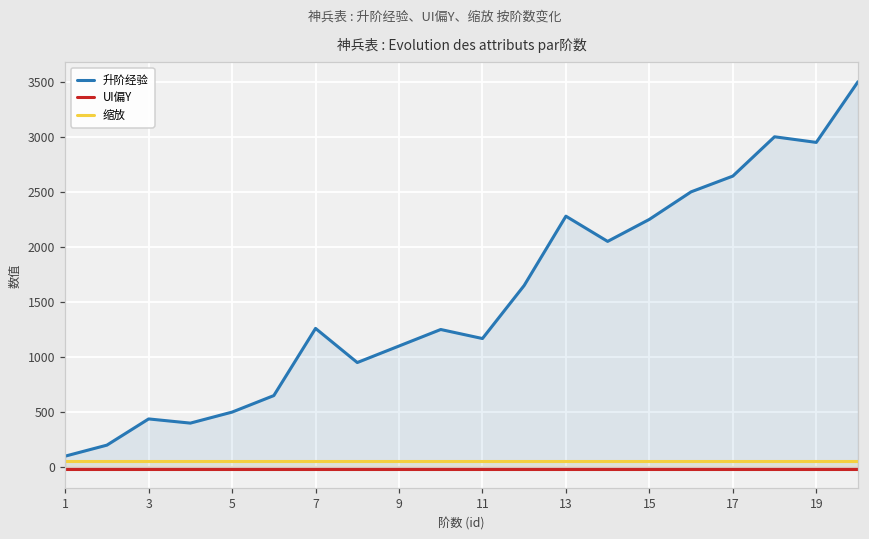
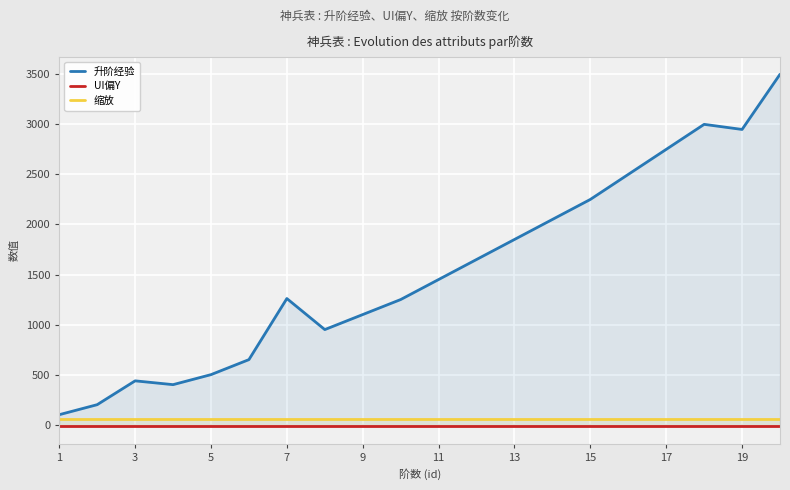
  {
    "升阶经验": {
      "1": 100,
      "3": 440,
      "5": 500,
      "7": 1260,
      "9": 1100,
-     "11": 1170,
-     "13": 2280,
+     "11": 1450,
+     "13": 1850,
      "15": 2250,
-     "17": 2640,
+     "17": 2750,
      "19": 2950
    },
    "缩放": {
      "1": 60,
      "3": 60,
      "5": 60,
      "7": 60,
      "9": 60,
      "11": 60,
      "13": 60,
      "15": 60,
      "17": 60,
      "19": 60
    }
  }
